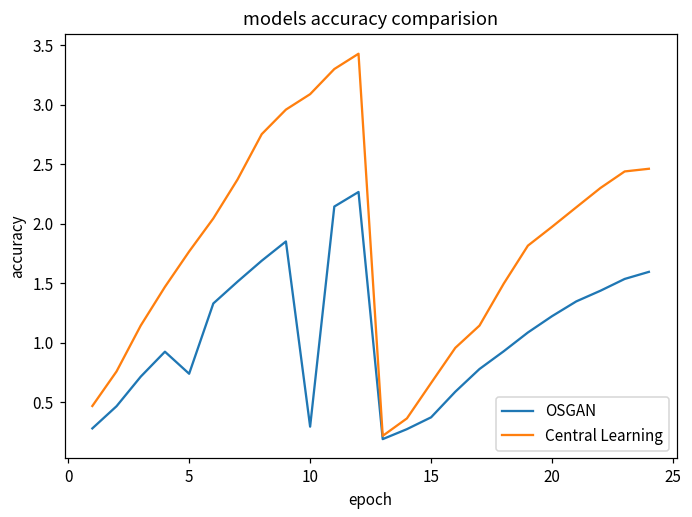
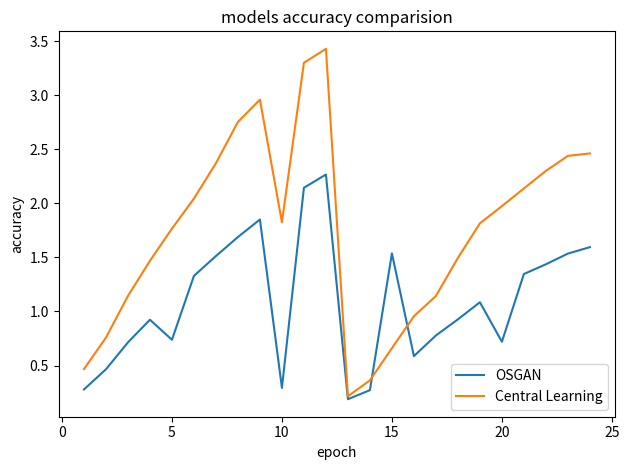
  {
    "OSGAN": {
      "5": 0.74,
      "10": 0.29,
-     "15": 0.37,
-     "20": 1.22
+     "15": 1.54,
+     "20": 0.72
    },
    "Central Learning": {
      "5": 1.77,
-     "10": 3.09,
+     "10": 1.82,
      "15": 0.66,
      "20": 1.97
    }
  }
